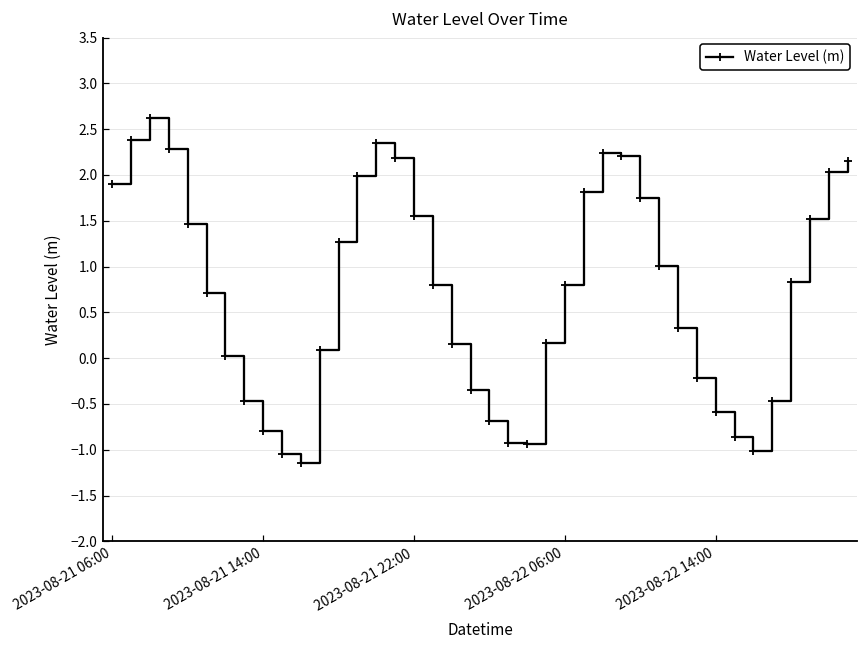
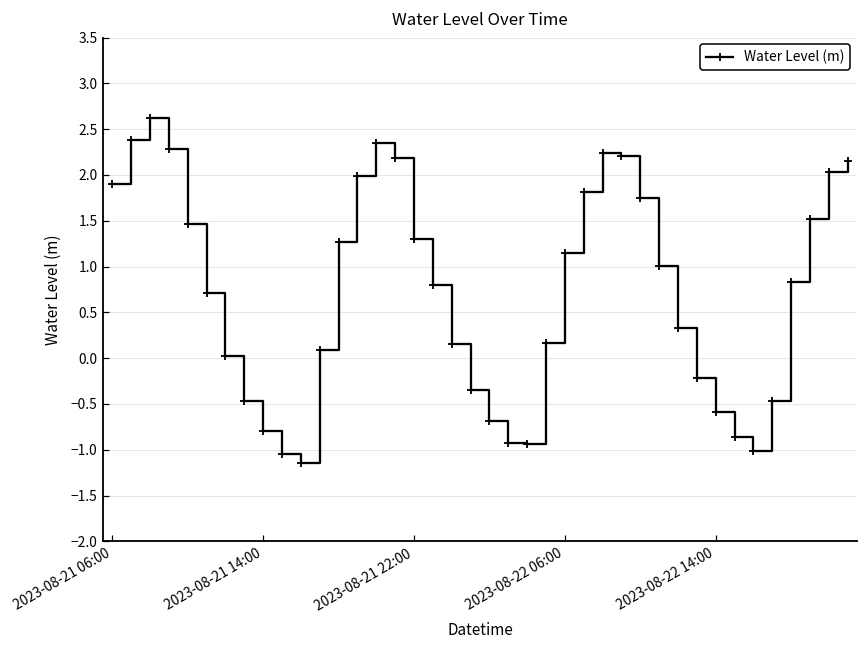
  {
    "2023-08-21 06:00": 1.9,
    "2023-08-21 14:00": -0.8,
-   "2023-08-21 22:00": 1.6,
-   "2023-08-22 06:00": 0.8,
+   "2023-08-21 22:00": 1.3,
+   "2023-08-22 06:00": 1.1,
    "2023-08-22 14:00": -0.6
  }
